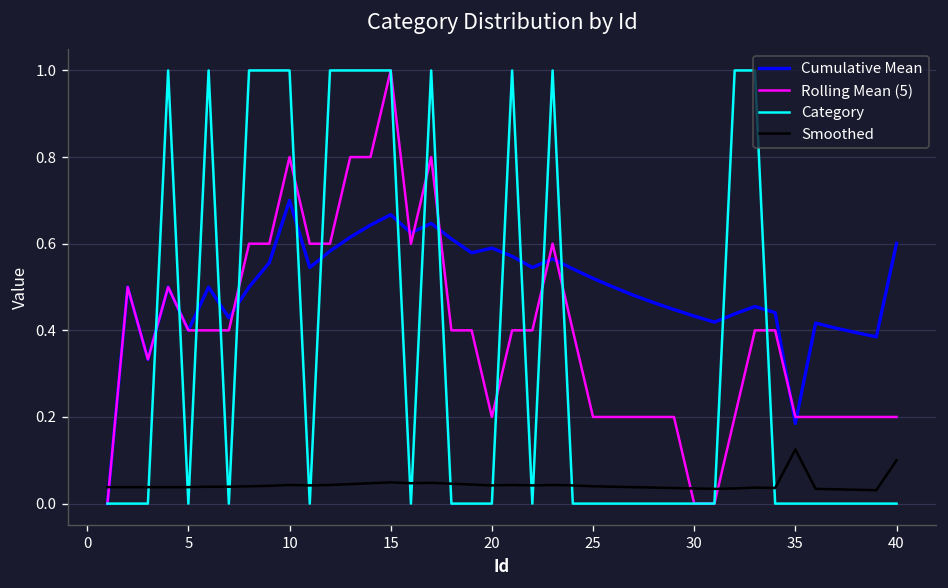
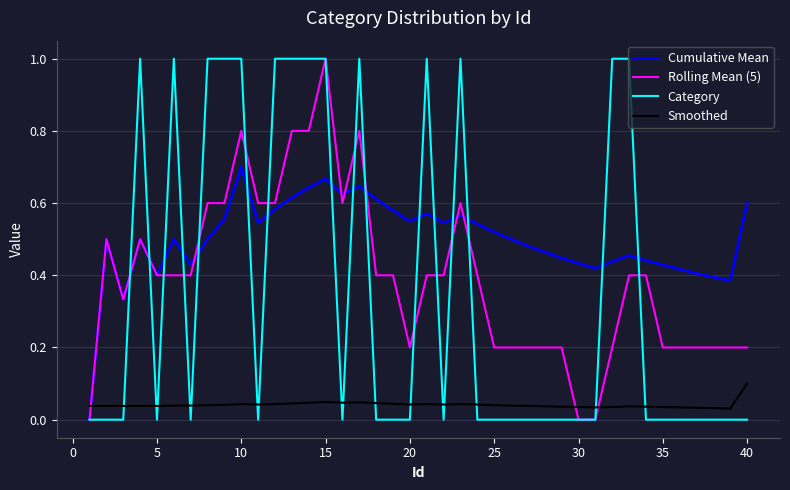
  {
    "Cumulative Mean": {
      "10": 0.70,
      "15": 0.67,
-     "20": 0.59,
+     "20": 0.55,
      "25": 0.52,
      "30": 0.43,
-     "35": 0.19,
+     "35": 0.43,
      "40": 0.60
    },
    "Rolling Mean (5)": {
      "10": 0.80,
      "20": 0.20,
      "25": 0.20,
      "35": 0.20,
      "40": 0.20
    },
    "Category": {
      "5": 0.00,
      "10": 1.00,
      "20": 0.00,
      "25": 0.00,
      "35": 0.00,
      "40": 0.00
    },
    "Smoothed": {
      "5": 0.04,
      "10": 0.04,
      "15": 0.05,
      "20": 0.04,
      "25": 0.04,
      "30": 0.04,
-     "35": 0.13,
+     "35": 0.04,
      "40": 0.10
    }
  }
